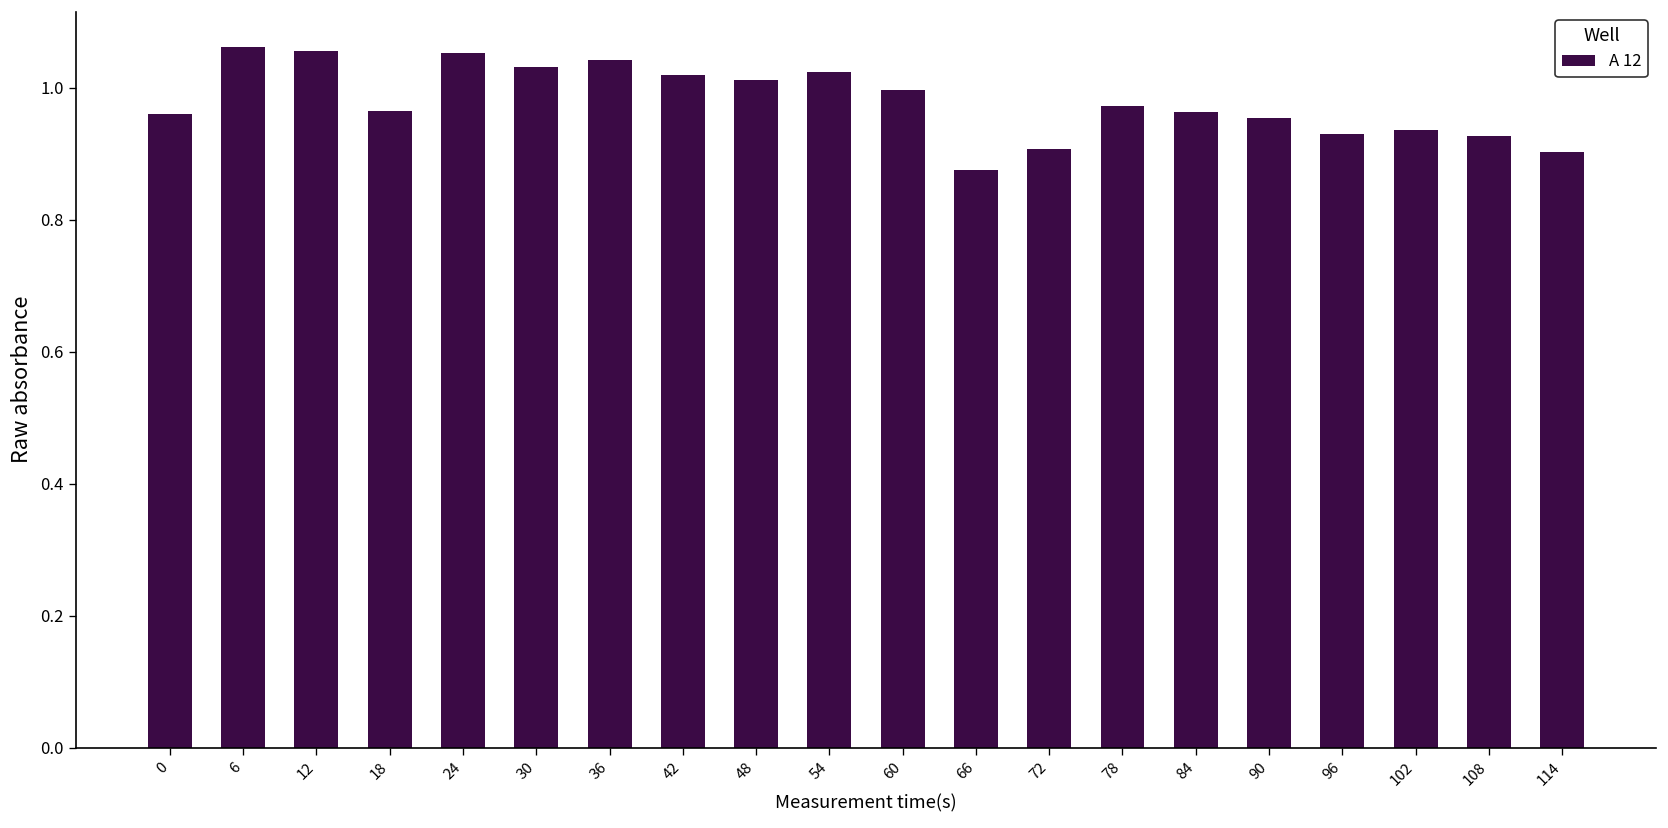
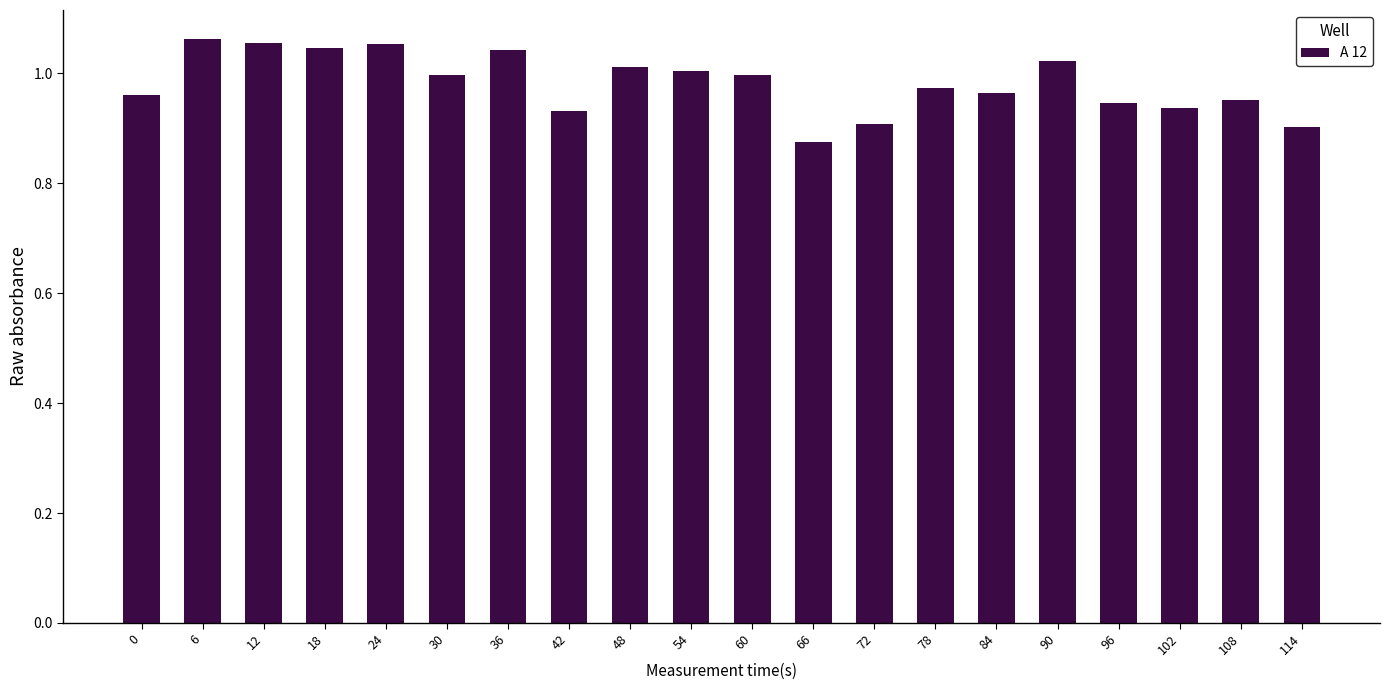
  {
    "0": 0.96,
    "6": 1.06,
    "12": 1.06,
-   "18": 0.97,
+   "18": 1.05,
    "24": 1.05,
-   "30": 1.03,
+   "30": 1.00,
    "36": 1.04,
-   "42": 1.02,
+   "42": 0.93,
    "48": 1.01,
-   "54": 1.02,
+   "54": 1.00,
    "60": 1.00,
    "66": 0.88,
    "72": 0.91,
    "78": 0.97,
    "84": 0.96,
-   "90": 0.95,
-   "96": 0.93,
+   "90": 1.02,
+   "96": 0.95,
    "102": 0.94,
-   "108": 0.93,
+   "108": 0.95,
    "114": 0.90
  }
